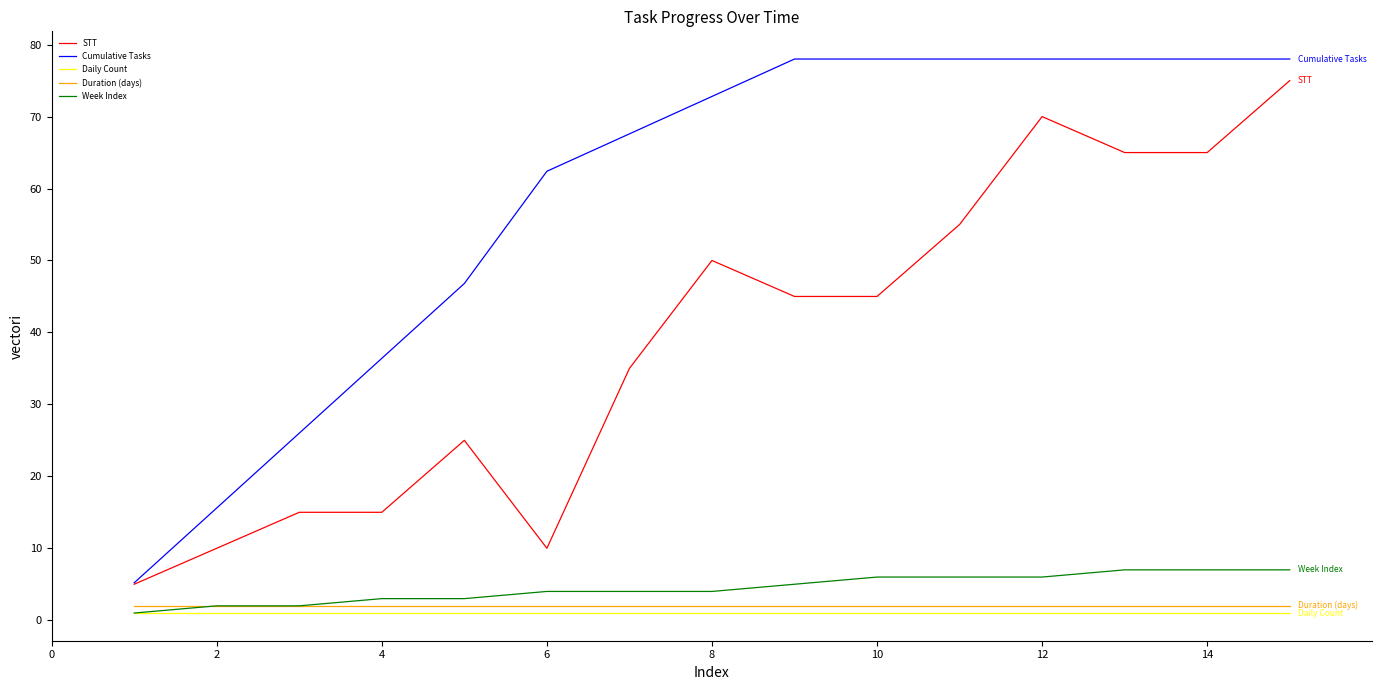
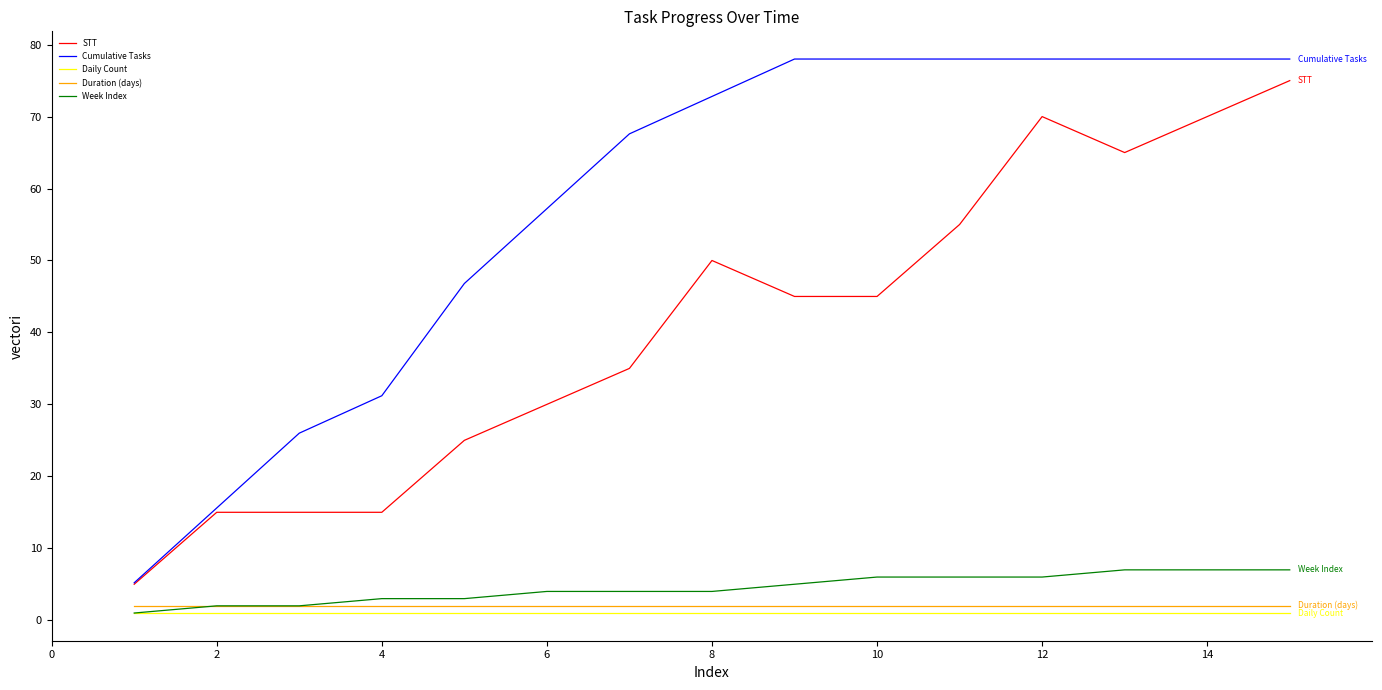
  {
    "STT": {
-     "2": 10,
+     "2": 15,
      "4": 15,
-     "6": 10,
+     "6": 30,
      "8": 50,
      "10": 45,
      "12": 70,
-     "14": 65
+     "14": 70
    },
    "Cumulative Tasks": {
      "2": 16,
-     "4": 36,
-     "6": 62,
+     "4": 31,
+     "6": 57,
      "8": 73,
      "10": 78,
      "12": 78,
      "14": 78
    },
    "Daily Count": {
      "2": 1,
      "4": 1,
      "6": 1,
      "8": 1,
      "10": 1,
      "12": 1,
      "14": 1
    },
    "Duration (days)": {
      "4": 2,
      "6": 2,
      "8": 2,
      "10": 2,
      "12": 2,
      "14": 2
    },
    "Week Index": {
      "4": 3,
      "6": 4,
      "8": 4,
      "10": 6,
      "12": 6,
      "14": 7
    }
  }
